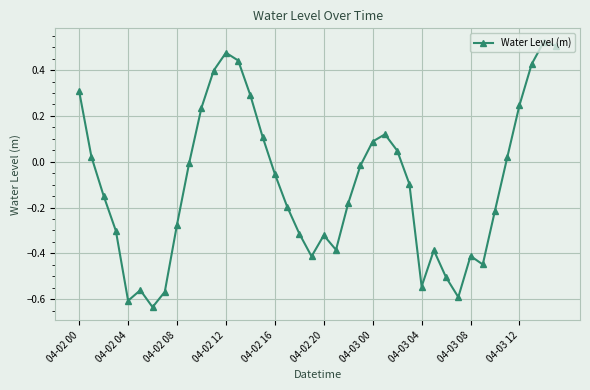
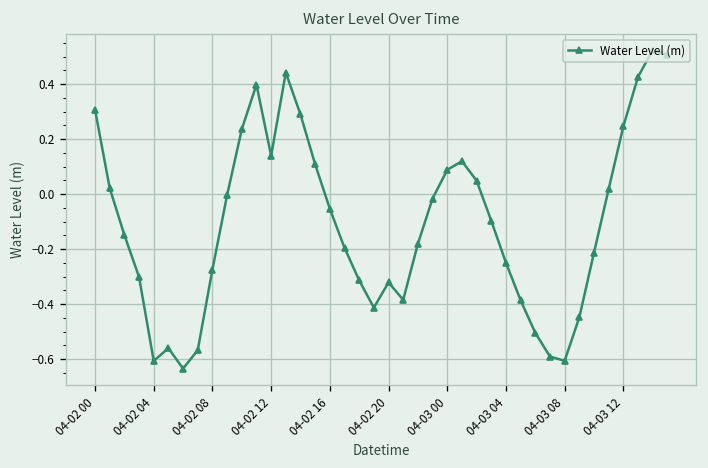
  {
    "04-02 00": 0.31,
    "04-02 04": -0.61,
    "04-02 08": -0.27,
-   "04-02 12": 0.48,
+   "04-02 12": 0.14,
    "04-02 16": -0.05,
    "04-02 20": -0.32,
    "04-03 00": 0.09,
-   "04-03 04": -0.54,
-   "04-03 08": -0.41,
+   "04-03 04": -0.25,
+   "04-03 08": -0.61,
    "04-03 12": 0.25
  }
